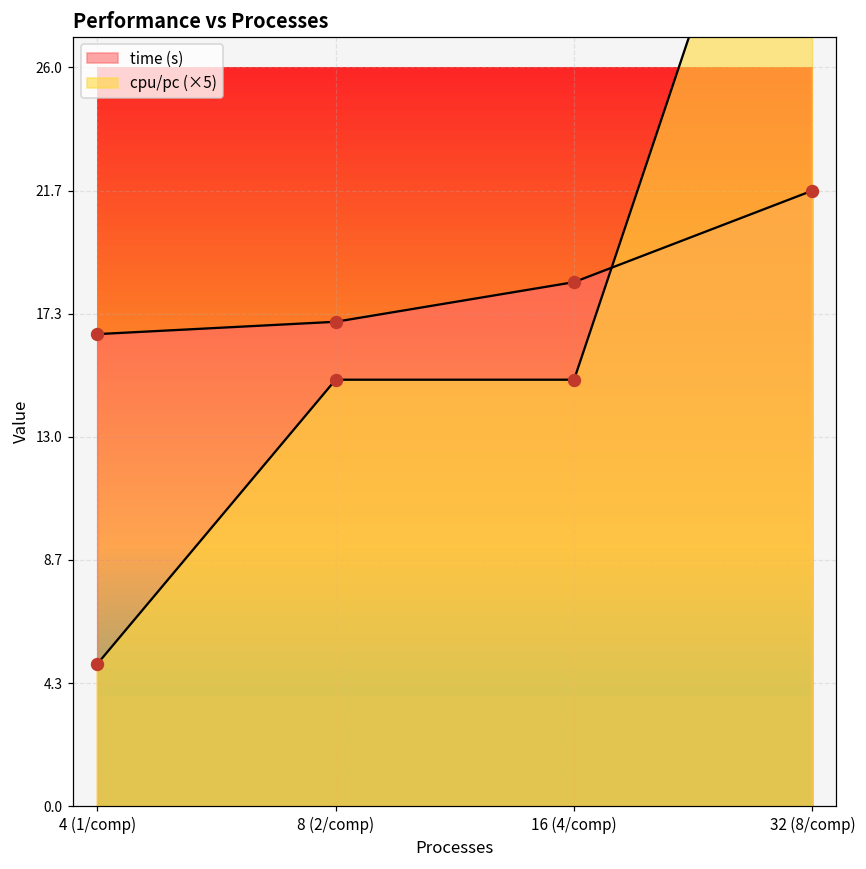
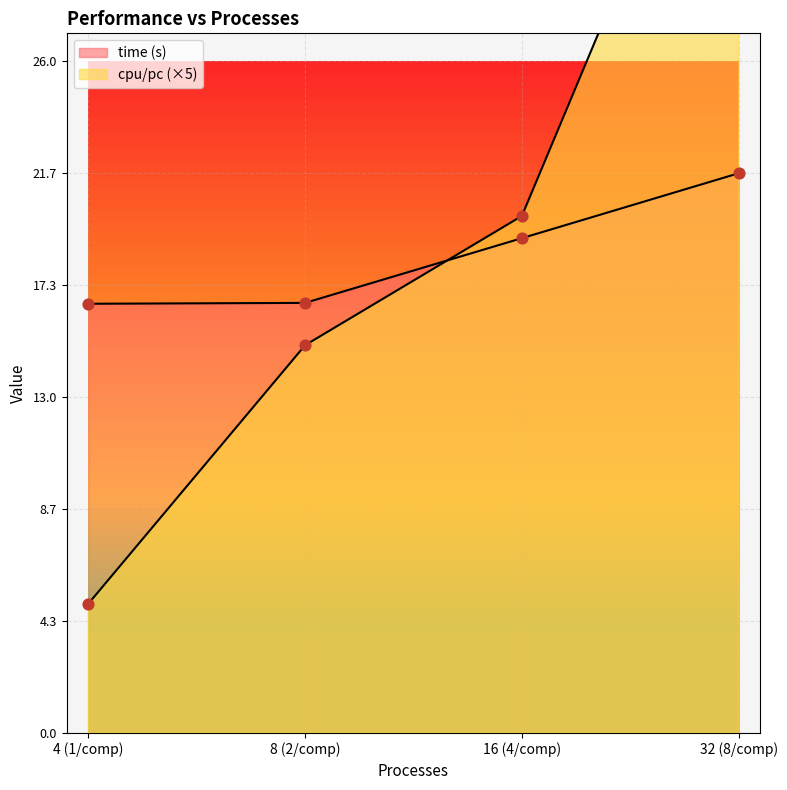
  {
    "time (s)": {
      "4 (1/comp)": 16.6,
-     "8 (2/comp)": 17.0,
-     "16 (4/comp)": 18.4,
+     "8 (2/comp)": 16.6,
+     "16 (4/comp)": 19.1,
      "32 (8/comp)": 21.7
    },
    "cpu/pc (×5)": {
      "4 (1/comp)": 5.0,
      "8 (2/comp)": 15.0,
-     "16 (4/comp)": 15.0
+     "16 (4/comp)": 20.0
    }
  }
